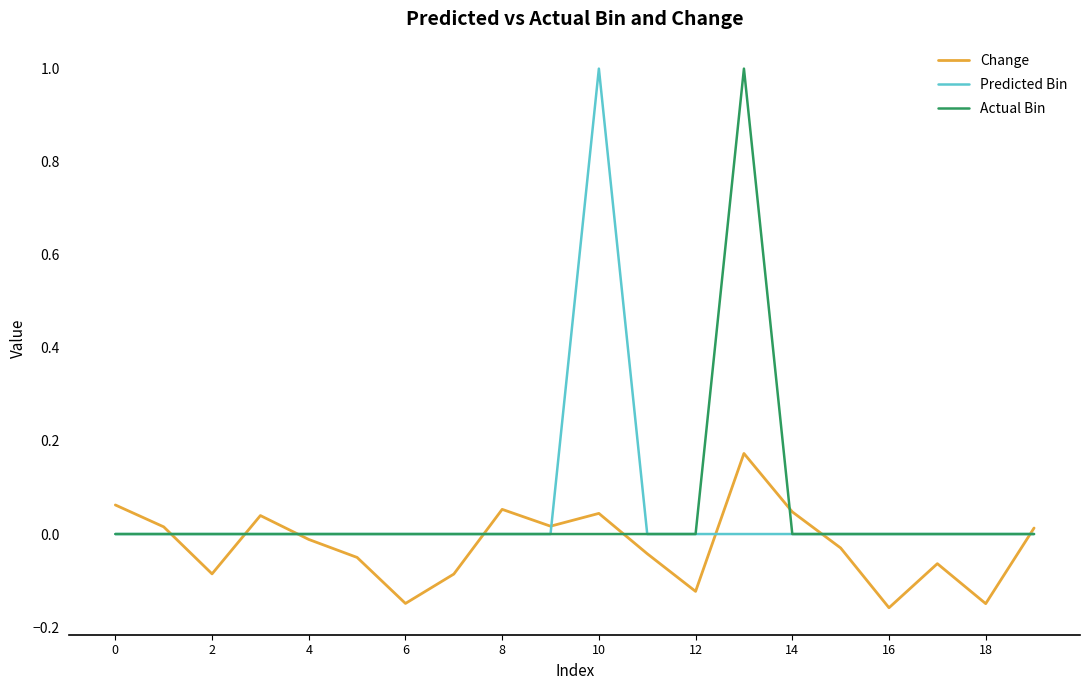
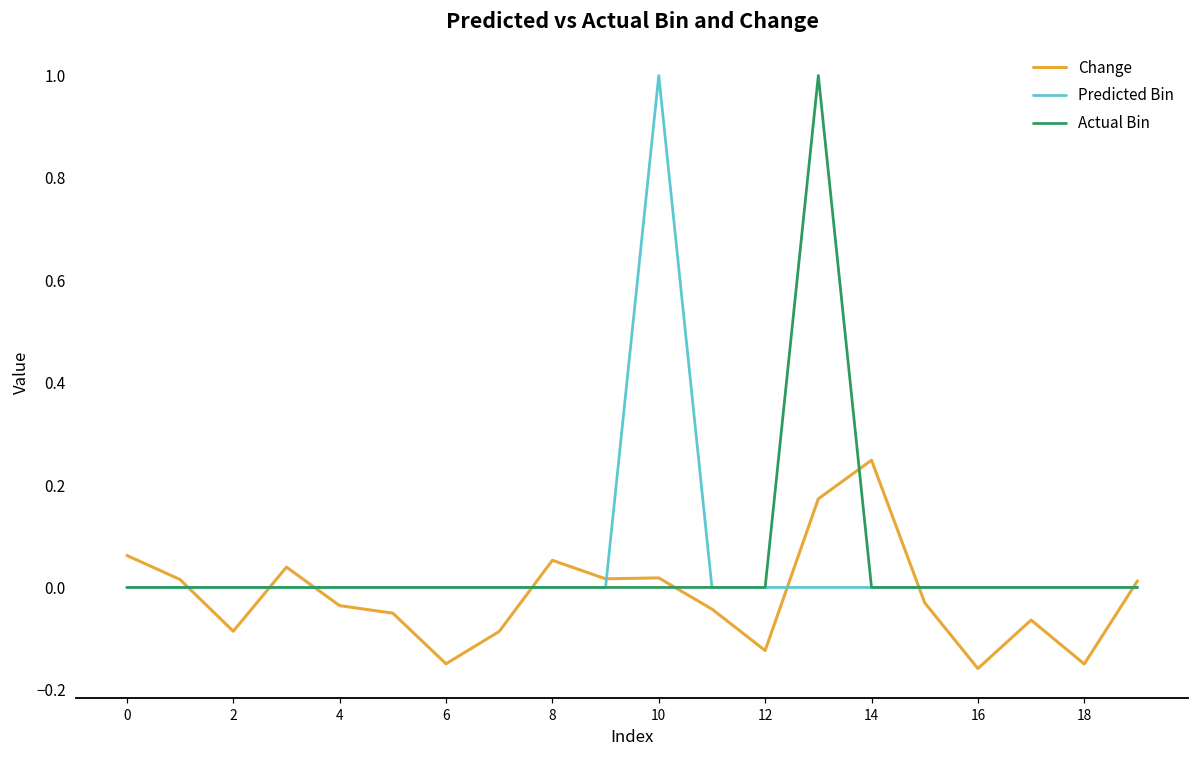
  {
    "Change": {
      "0": 0.06,
      "2": -0.09,
-     "4": -0.01,
+     "4": -0.04,
      "6": -0.15,
      "8": 0.05,
-     "10": 0.04,
+     "10": 0.02,
      "12": -0.12,
-     "14": 0.05,
+     "14": 0.25,
      "16": -0.16,
      "18": -0.15
    },
    "Predicted Bin": {
      "10": 1.00
    },
    "Actual Bin": {
      "10": 0.00
    }
  }
